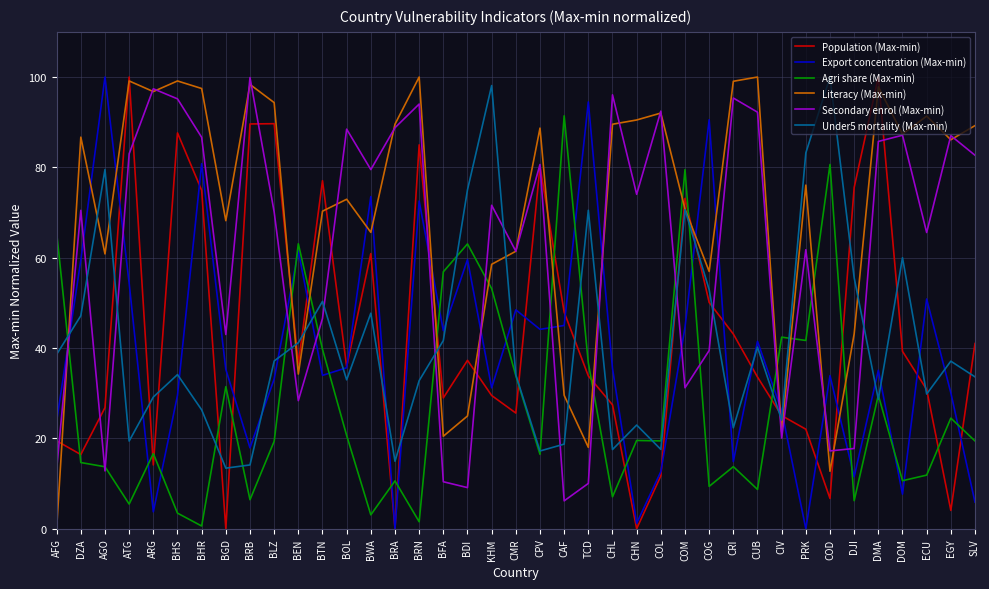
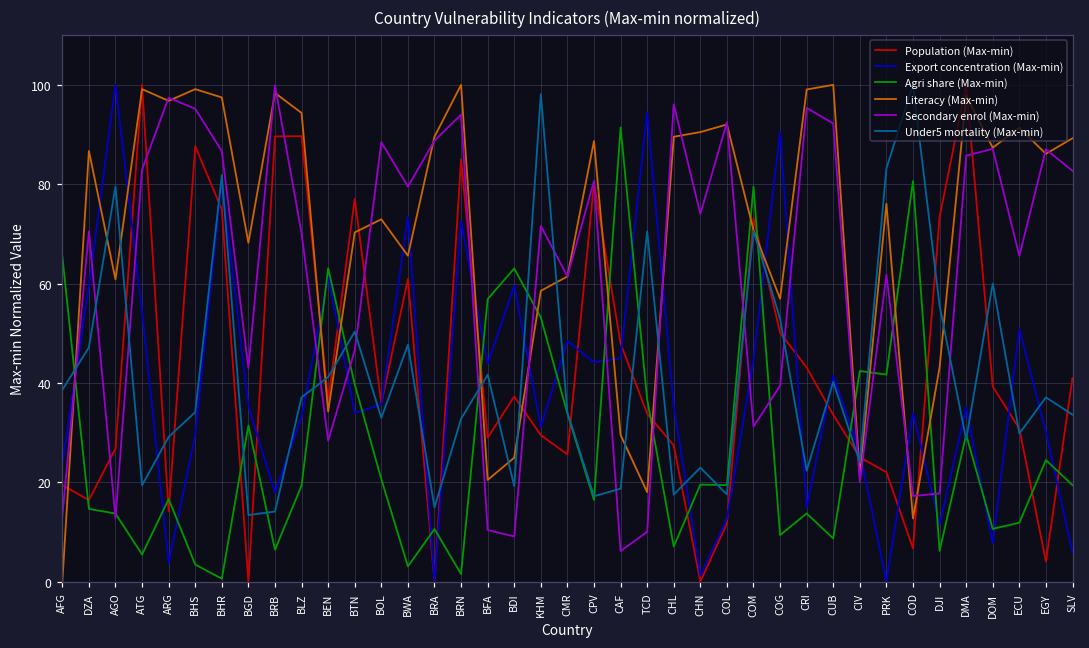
  {
    "Population (Max-min)": {
      "AFG": 19,
      "DZA": 16,
      "AGO": 27,
      "ATG": 100,
      "ARG": 14,
      "BHS": 88,
      "BHR": 75,
      "BGD": 0,
      "BRB": 90,
      "BLZ": 90,
      "BEN": 37,
      "BTN": 77,
      "BWA": 61,
      "BRN": 85,
      "BFA": 29,
      "BDI": 37,
      "KHM": 29,
      "CMR": 26,
      "CAF": 48,
      "TCD": 34,
      "CHL": 27,
      "CHN": 0,
      "COL": 12,
      "COM": 73,
      "COG": 50,
      "CRI": 43,
      "CUB": 34,
      "CIV": 25,
      "PRK": 22,
      "COD": 7,
-     "DJI": 76,
+     "DJI": 73,
      "DOM": 39,
      "ECU": 31,
      "EGY": 4,
      "SLV": 41
    },
    "Under5 mortality (Max-min)": {
      "AFG": 39,
      "DZA": 47,
      "AGO": 80,
      "ATG": 19,
      "ARG": 29,
      "BHS": 34,
-     "BHR": 26,
+     "BHR": 82,
      "BGD": 13,
      "BRB": 14,
      "BLZ": 37,
      "BEN": 41,
      "BTN": 50,
      "BOL": 33,
      "BWA": 48,
      "BRA": 15,
      "BRN": 33,
      "BFA": 42,
-     "BDI": 75,
+     "BDI": 19,
      "KHM": 98,
      "CPV": 17,
      "CAF": 19,
      "TCD": 71,
      "CHL": 18,
      "CHN": 23,
      "COL": 18,
      "COG": 53,
      "CRI": 22,
      "CUB": 40,
      "CIV": 24,
      "PRK": 83,
      "DJI": 56,
      "DMA": 29,
      "DOM": 60,
      "ECU": 30,
      "EGY": 37,
      "SLV": 34
    }
  }
